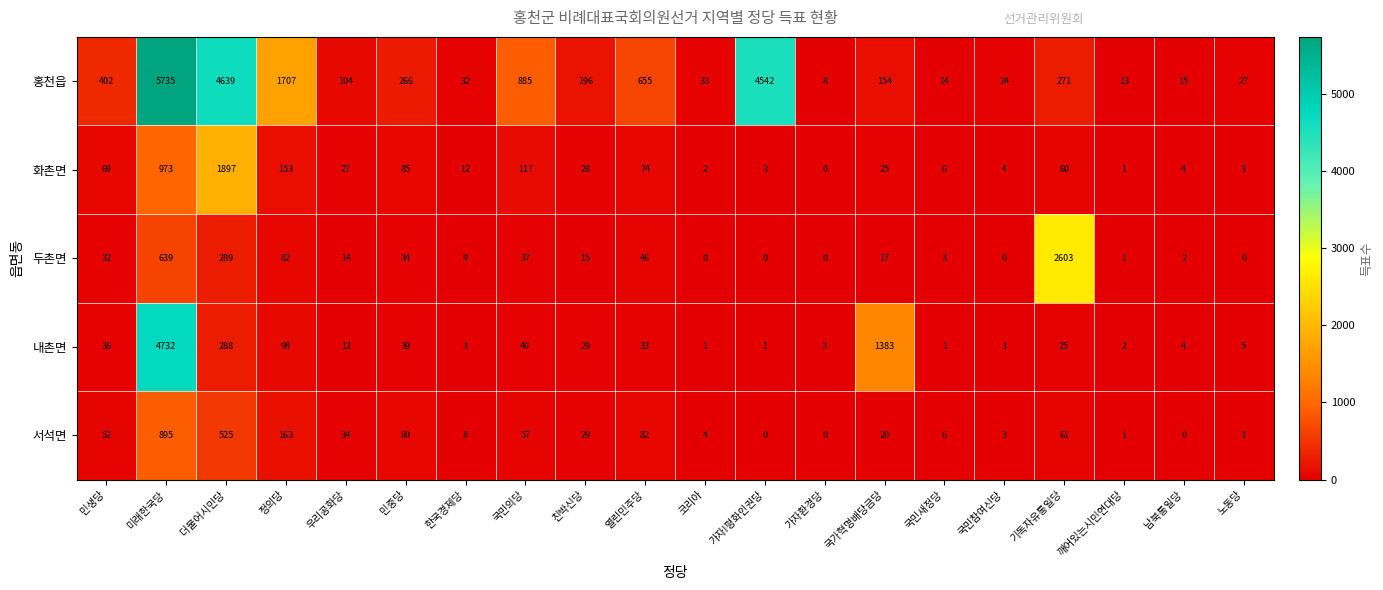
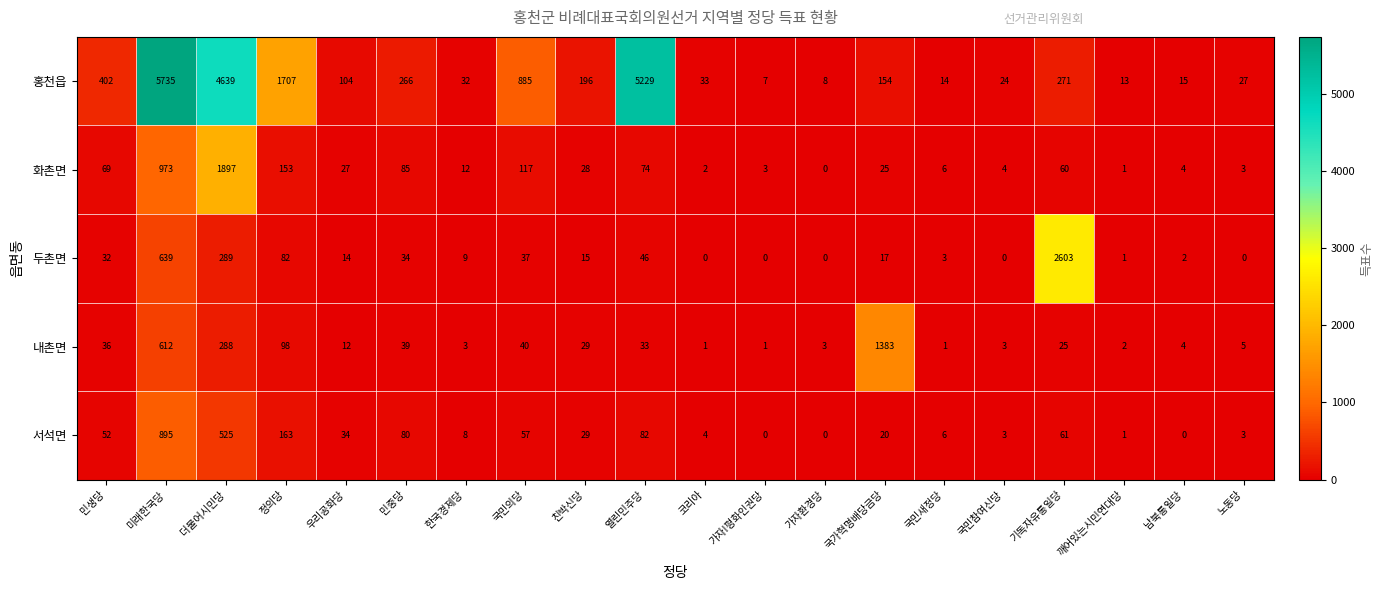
  {
    "홍천읍": {
      "민생당": 402,
      "미래한국당": 5735,
      "더불어시민당": 4639,
      "정의당": 1707,
      "우리공화당": 104,
      "민중당": 266,
      "한국경제당": 32,
      "국민의당": 885,
      "친박신당": 196,
-     "열린민주당": 655,
+     "열린민주당": 5229,
      "코리아": 33,
-     "가자!평화인권당": 4542,
+     "가자!평화인권당": 7,
      "가자환경당": 8,
      "국가혁명배당금당": 154,
      "국민새정당": 14,
      "국민참여신당": 24,
      "기독자유통일당": 271,
      "깨어있는시민연대당": 13,
      "남북통일당": 15,
      "노동당": 27
    },
    "화촌면": {
      "민생당": 69,
      "미래한국당": 973,
      "더불어시민당": 1897,
      "정의당": 153,
      "우리공화당": 27,
      "민중당": 85,
      "한국경제당": 12,
      "국민의당": 117,
      "친박신당": 28,
      "열린민주당": 74,
      "코리아": 2,
      "가자!평화인권당": 3,
      "가자환경당": 0,
      "국가혁명배당금당": 25,
      "국민새정당": 6,
      "국민참여신당": 4,
      "기독자유통일당": 60,
      "깨어있는시민연대당": 1,
      "남북통일당": 4,
      "노동당": 3
    },
    "두촌면": {
      "민생당": 32,
      "미래한국당": 639,
      "더불어시민당": 289,
      "정의당": 82,
      "우리공화당": 14,
      "민중당": 34,
      "한국경제당": 9,
      "국민의당": 37,
      "친박신당": 15,
      "열린민주당": 46,
      "코리아": 0,
      "가자!평화인권당": 0,
      "가자환경당": 0,
      "국가혁명배당금당": 17,
      "국민새정당": 3,
      "국민참여신당": 0,
      "기독자유통일당": 2603,
      "깨어있는시민연대당": 1,
      "남북통일당": 2,
      "노동당": 0
    },
    "내촌면": {
      "민생당": 36,
-     "미래한국당": 4732,
+     "미래한국당": 612,
      "더불어시민당": 288,
      "정의당": 98,
      "우리공화당": 12,
      "민중당": 39,
      "한국경제당": 3,
      "국민의당": 40,
      "친박신당": 29,
      "열린민주당": 33,
      "코리아": 1,
      "가자!평화인권당": 1,
      "가자환경당": 3,
      "국가혁명배당금당": 1383,
      "국민새정당": 1,
      "국민참여신당": 3,
      "기독자유통일당": 25,
      "깨어있는시민연대당": 2,
      "남북통일당": 4,
      "노동당": 5
    },
    "서석면": {
      "민생당": 52,
      "미래한국당": 895,
      "더불어시민당": 525,
      "정의당": 163,
      "우리공화당": 34,
      "민중당": 80,
      "한국경제당": 8,
      "국민의당": 57,
      "친박신당": 29,
      "열린민주당": 82,
      "코리아": 4,
      "가자!평화인권당": 0,
      "가자환경당": 0,
      "국가혁명배당금당": 20,
      "국민새정당": 6,
      "국민참여신당": 3,
      "기독자유통일당": 61,
      "깨어있는시민연대당": 1,
      "남북통일당": 0,
      "노동당": 3
    }
  }
